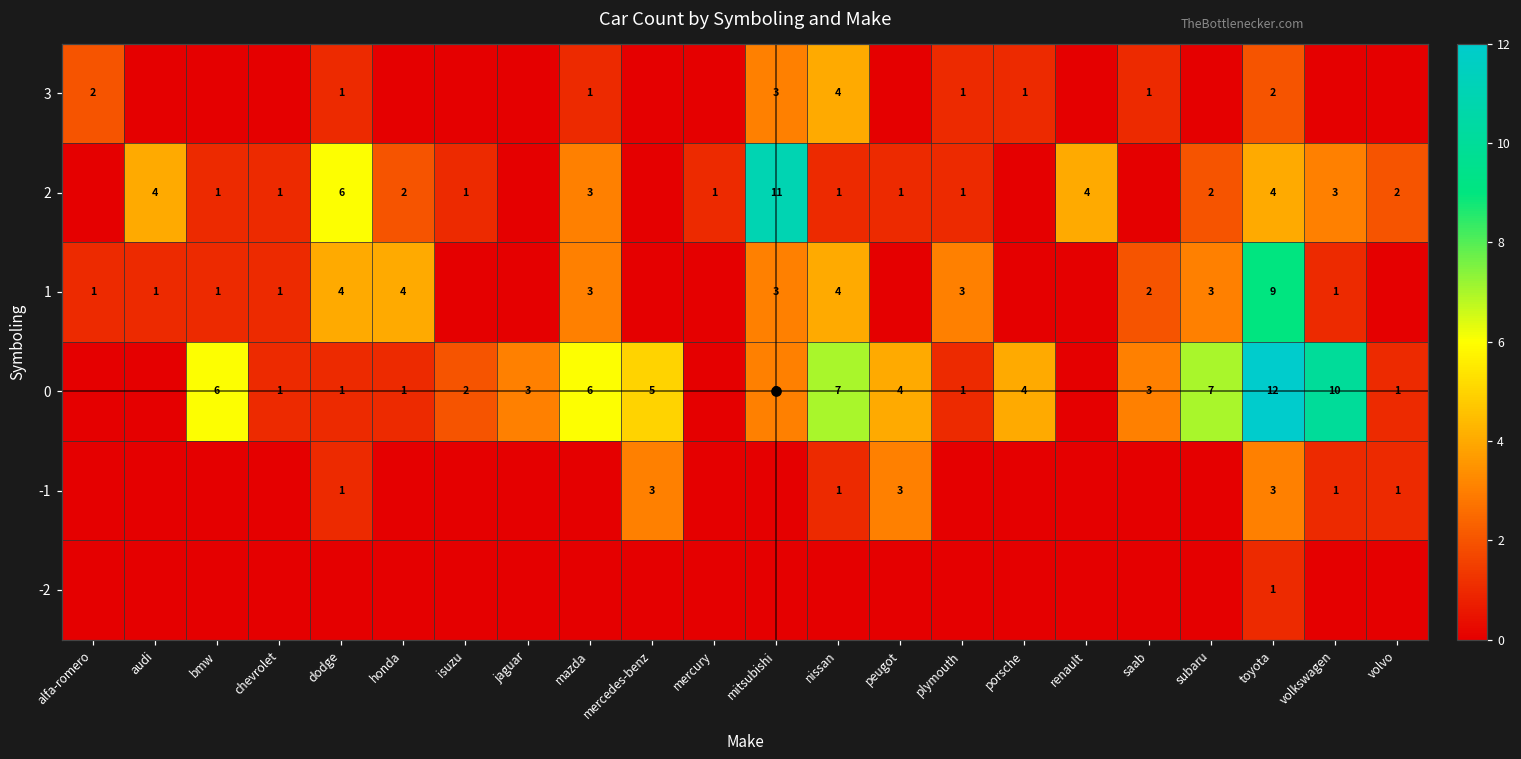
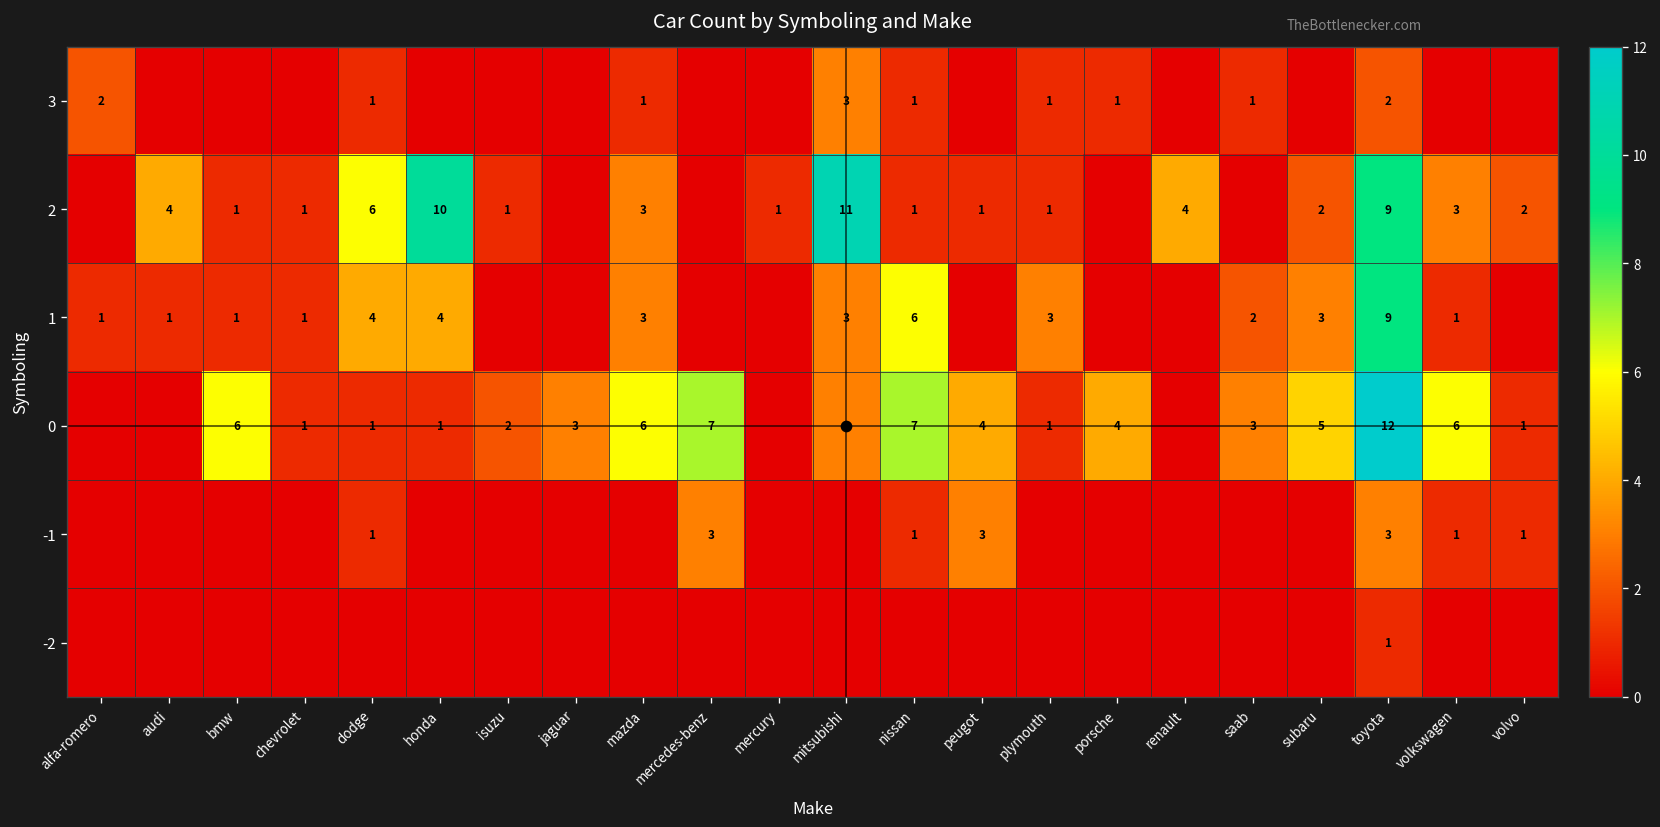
  {
    "3": {
      "alfa-romero": 2,
      "dodge": 1,
      "mazda": 1,
      "mitsubishi": 3,
-     "nissan": 4,
+     "nissan": 1,
      "plymouth": 1,
      "porsche": 1,
      "saab": 1,
      "toyota": 2
    },
    "2": {
      "audi": 4,
      "bmw": 1,
      "chevrolet": 1,
      "dodge": 6,
-     "honda": 2,
+     "honda": 10,
      "isuzu": 1,
      "mazda": 3,
      "mercury": 1,
      "mitsubishi": 11,
      "nissan": 1,
      "peugot": 1,
      "plymouth": 1,
      "renault": 4,
      "subaru": 2,
-     "toyota": 4,
+     "toyota": 9,
      "volkswagen": 3,
      "volvo": 2
    },
    "1": {
      "alfa-romero": 1,
      "audi": 1,
      "bmw": 1,
      "chevrolet": 1,
      "dodge": 4,
      "honda": 4,
      "mazda": 3,
      "mitsubishi": 3,
-     "nissan": 4,
+     "nissan": 6,
      "plymouth": 3,
      "saab": 2,
      "subaru": 3,
      "toyota": 9,
      "volkswagen": 1
    },
    "0": {
      "bmw": 6,
      "chevrolet": 1,
      "dodge": 1,
      "honda": 1,
      "isuzu": 2,
      "jaguar": 3,
      "mazda": 6,
-     "mercedes-benz": 5,
+     "mercedes-benz": 7,
      "nissan": 7,
      "peugot": 4,
      "plymouth": 1,
      "porsche": 4,
      "saab": 3,
-     "subaru": 7,
+     "subaru": 5,
      "toyota": 12,
-     "volkswagen": 10,
+     "volkswagen": 6,
      "volvo": 1
    },
    "-1": {
      "dodge": 1,
      "mercedes-benz": 3,
      "nissan": 1,
      "peugot": 3,
      "toyota": 3,
      "volkswagen": 1,
      "volvo": 1
    },
    "-2": {
      "toyota": 1
    }
  }
